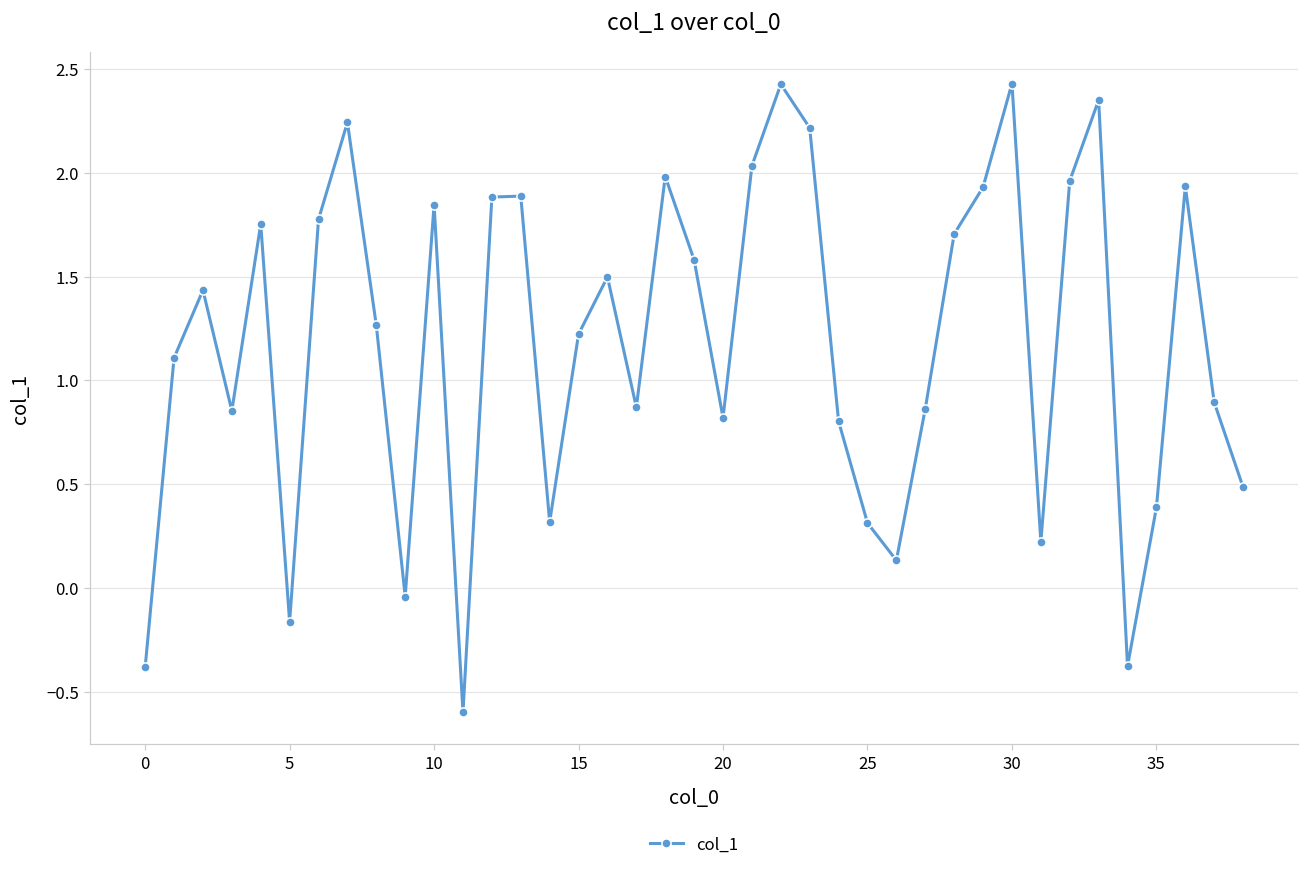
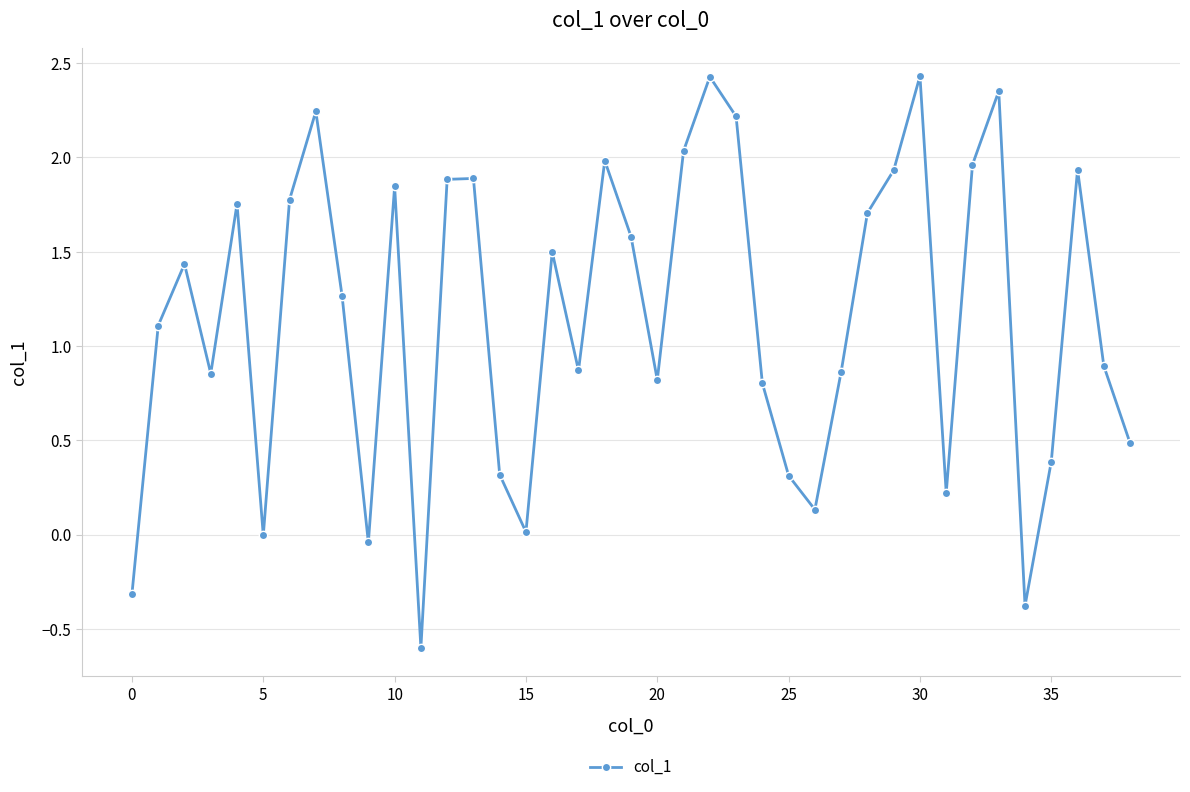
  {
-   "0": -0.38,
-   "5": -0.16,
+   "0": -0.31,
+   "5": 0.00,
    "10": 1.85,
-   "15": 1.22,
+   "15": 0.01,
    "20": 0.82,
    "25": 0.31,
    "30": 2.43,
    "35": 0.39
  }
